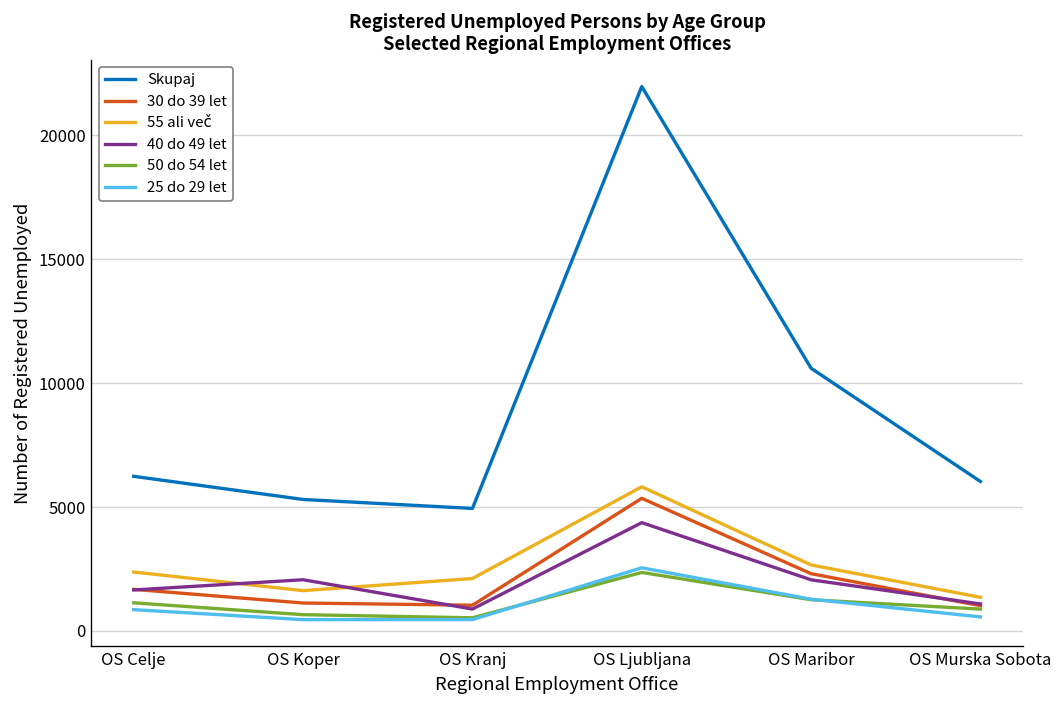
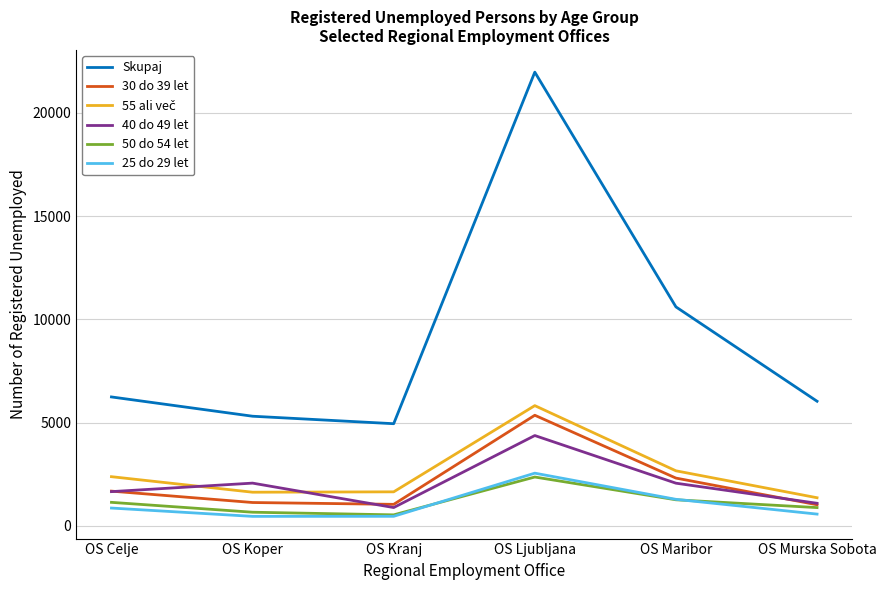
  {
    "Skupaj": {
      "OS Celje": 6200,
      "OS Koper": 5300,
      "OS Kranj": 4900,
      "OS Ljubljana": 22000,
      "OS Maribor": 10600,
      "OS Murska Sobota": 6000
    },
    "30 do 39 let": {
      "OS Koper": 1100,
      "OS Kranj": 1000,
      "OS Ljubljana": 5400,
      "OS Maribor": 2300
    },
    "55 ali več": {
      "OS Celje": 2400,
      "OS Koper": 1600,
-     "OS Kranj": 2100,
+     "OS Kranj": 1600,
      "OS Ljubljana": 5800,
      "OS Maribor": 2700,
      "OS Murska Sobota": 1400
    },
    "40 do 49 let": {
      "OS Koper": 2100,
      "OS Kranj": 900,
      "OS Ljubljana": 4400,
      "OS Maribor": 2100
    },
    "50 do 54 let": {
      "OS Celje": 1100,
      "OS Koper": 700,
      "OS Ljubljana": 2400,
      "OS Murska Sobota": 900
    },
    "25 do 29 let": {
      "OS Celje": 900,
      "OS Koper": 500,
      "OS Ljubljana": 2600,
      "OS Murska Sobota": 600
    }
  }
